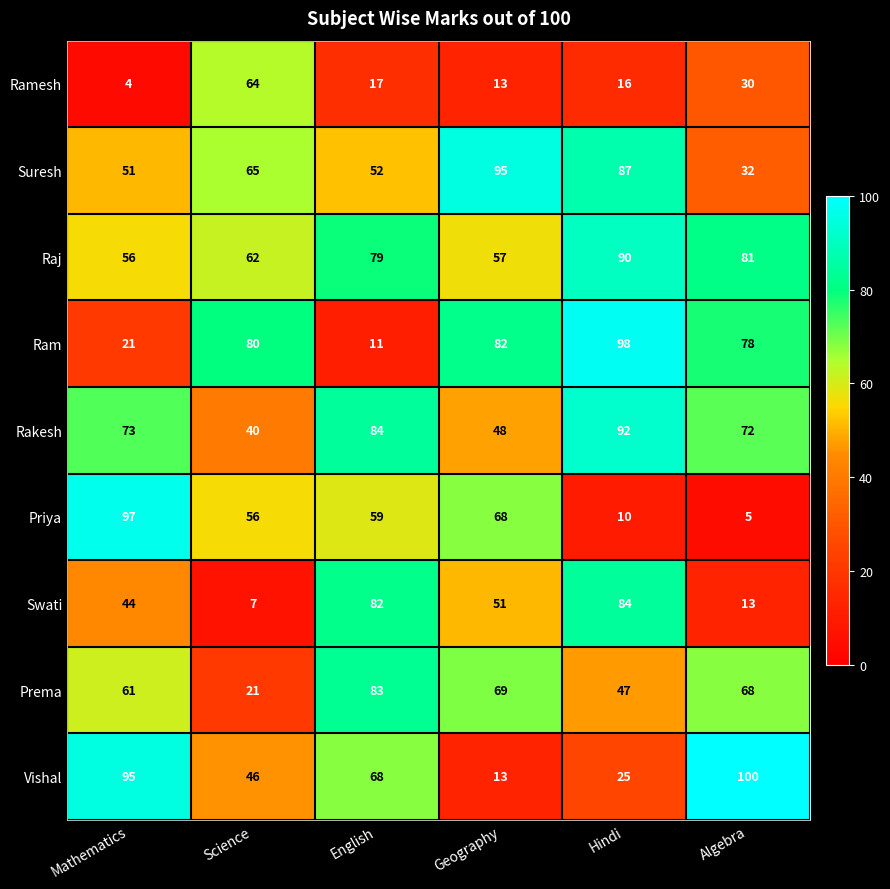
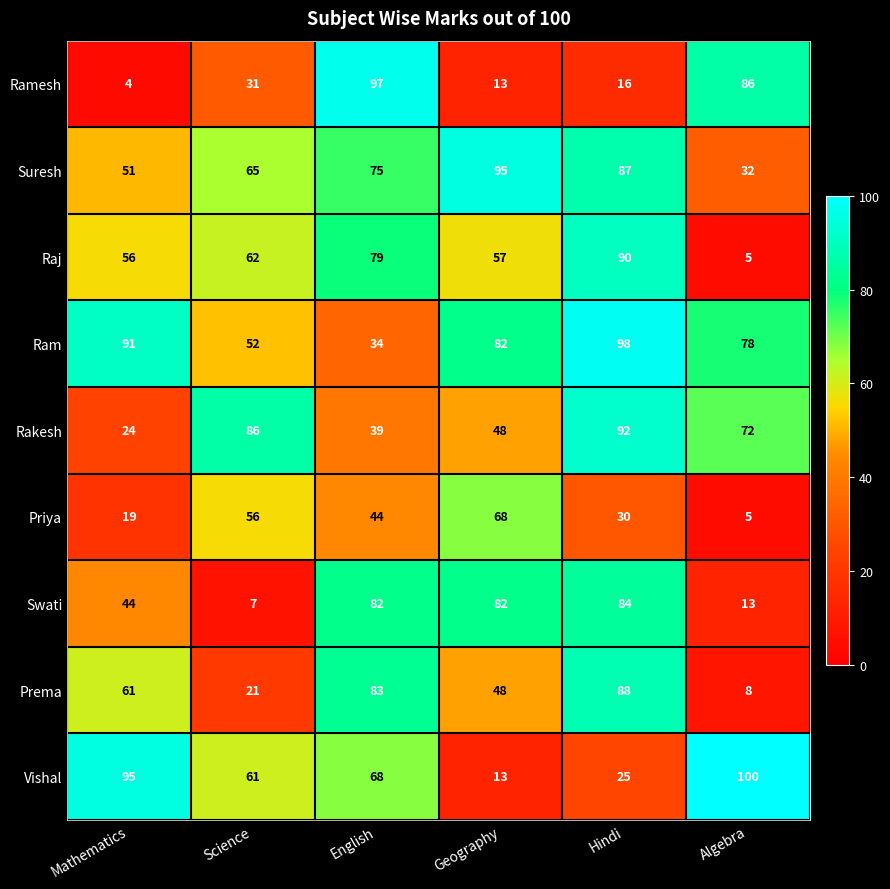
  {
    "Ramesh": {
      "Mathematics": 4,
-     "Science": 64,
-     "English": 17,
+     "Science": 31,
+     "English": 97,
      "Geography": 13,
      "Hindi": 16,
-     "Algebra": 30
+     "Algebra": 86
    },
    "Suresh": {
      "Mathematics": 51,
      "Science": 65,
-     "English": 52,
+     "English": 75,
      "Geography": 95,
      "Hindi": 87,
      "Algebra": 32
    },
    "Raj": {
      "Mathematics": 56,
      "Science": 62,
      "English": 79,
      "Geography": 57,
      "Hindi": 90,
-     "Algebra": 81
+     "Algebra": 5
    },
    "Ram": {
-     "Mathematics": 21,
-     "Science": 80,
-     "English": 11,
+     "Mathematics": 91,
+     "Science": 52,
+     "English": 34,
      "Geography": 82,
      "Hindi": 98,
      "Algebra": 78
    },
    "Rakesh": {
-     "Mathematics": 73,
-     "Science": 40,
-     "English": 84,
+     "Mathematics": 24,
+     "Science": 86,
+     "English": 39,
      "Geography": 48,
      "Hindi": 92,
      "Algebra": 72
    },
    "Priya": {
-     "Mathematics": 97,
+     "Mathematics": 19,
      "Science": 56,
-     "English": 59,
+     "English": 44,
      "Geography": 68,
-     "Hindi": 10,
+     "Hindi": 30,
      "Algebra": 5
    },
    "Swati": {
      "Mathematics": 44,
      "Science": 7,
      "English": 82,
-     "Geography": 51,
+     "Geography": 82,
      "Hindi": 84,
      "Algebra": 13
    },
    "Prema": {
      "Mathematics": 61,
      "Science": 21,
      "English": 83,
-     "Geography": 69,
-     "Hindi": 47,
-     "Algebra": 68
+     "Geography": 48,
+     "Hindi": 88,
+     "Algebra": 8
    },
    "Vishal": {
      "Mathematics": 95,
-     "Science": 46,
+     "Science": 61,
      "English": 68,
      "Geography": 13,
      "Hindi": 25,
      "Algebra": 100
    }
  }
